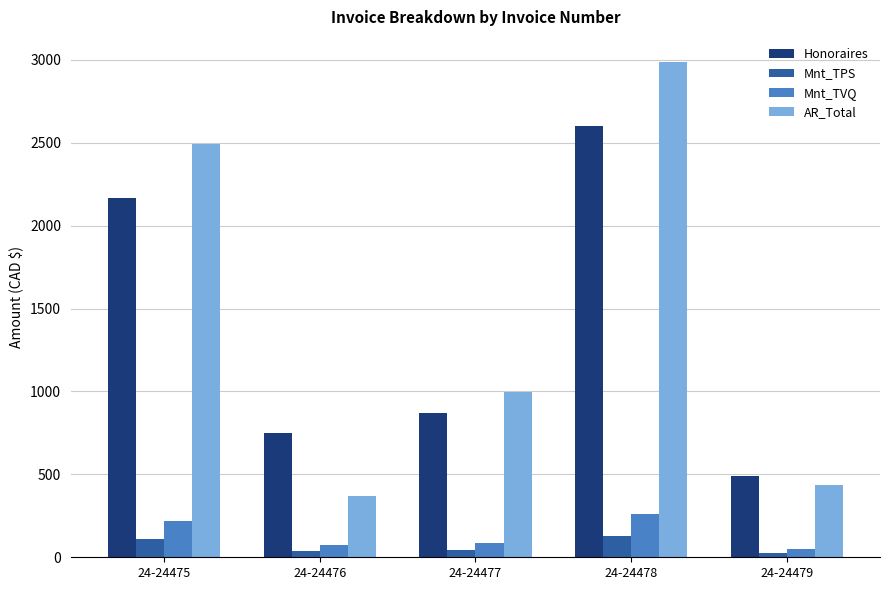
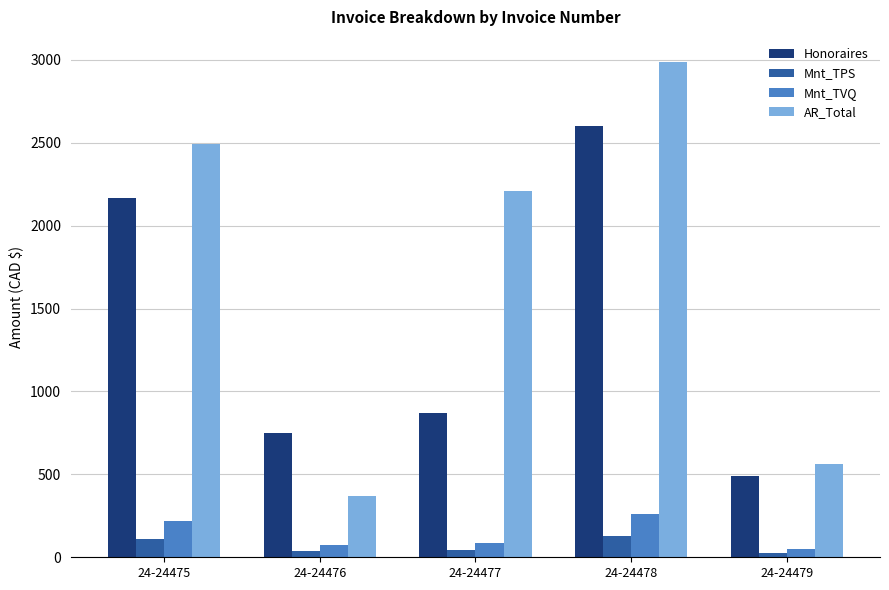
  {
    "AR_Total": {
      "24-24475": 2490,
      "24-24476": 370,
-     "24-24477": 1000,
+     "24-24477": 2210,
      "24-24478": 2990,
-     "24-24479": 440
+     "24-24479": 560
    }
  }
